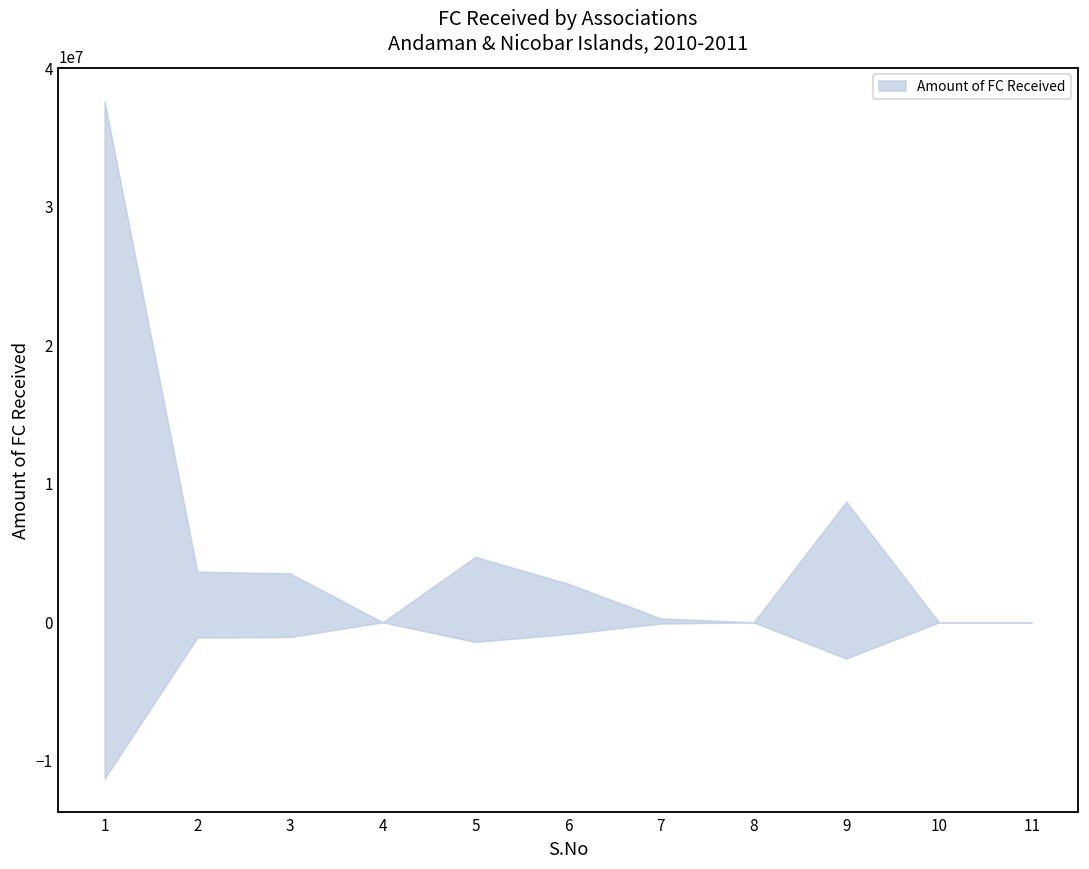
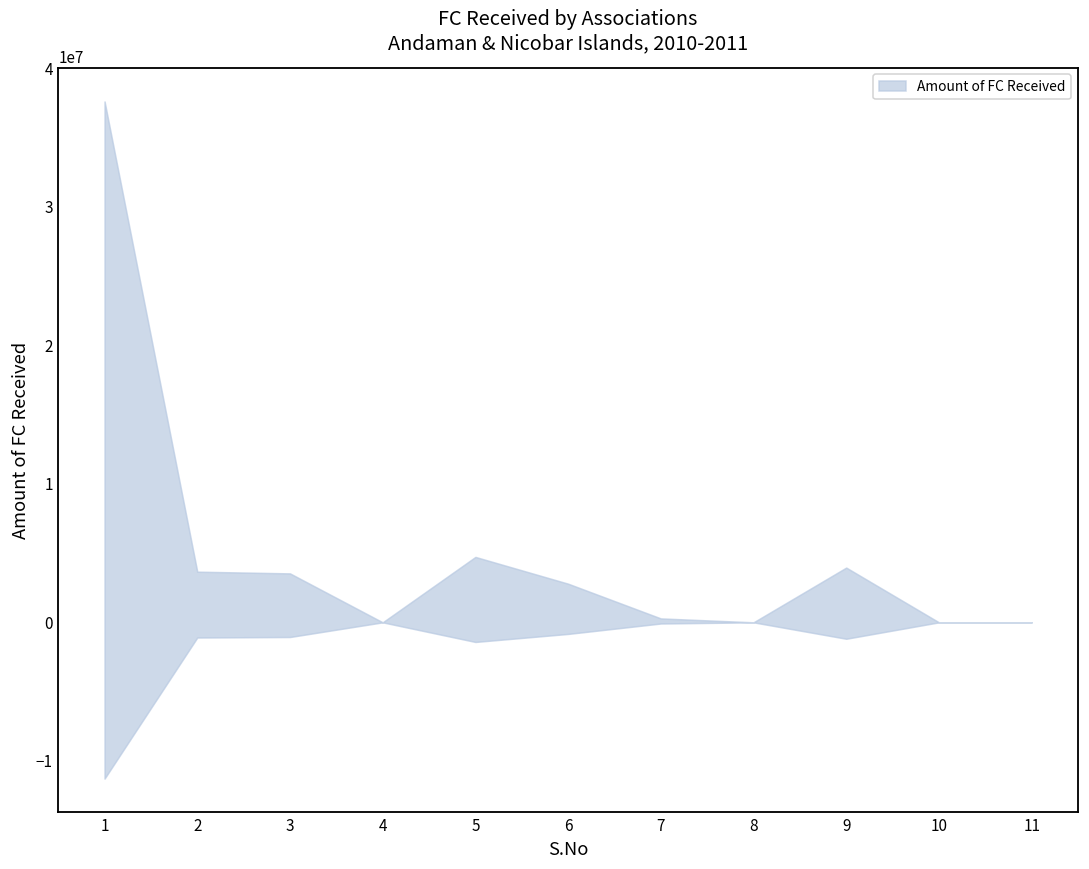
  {
-   "9": 8700000
+   "9": 4000000
  }
